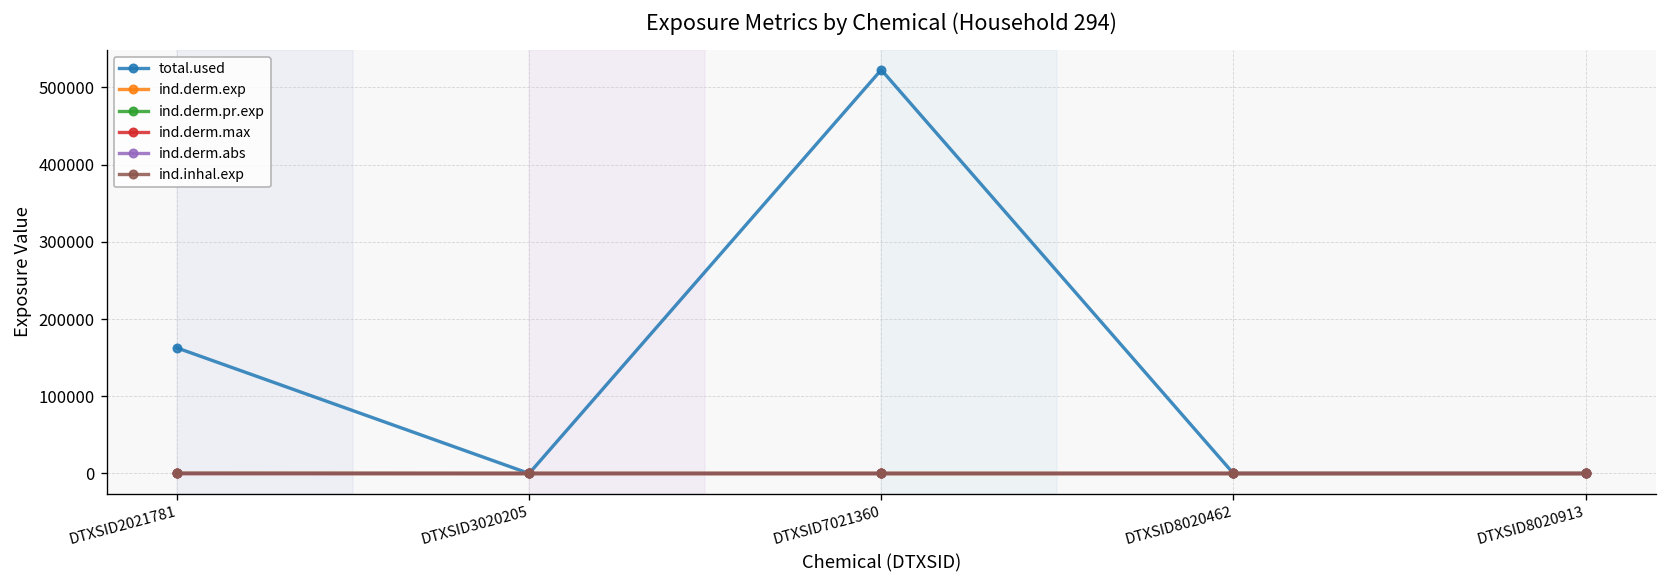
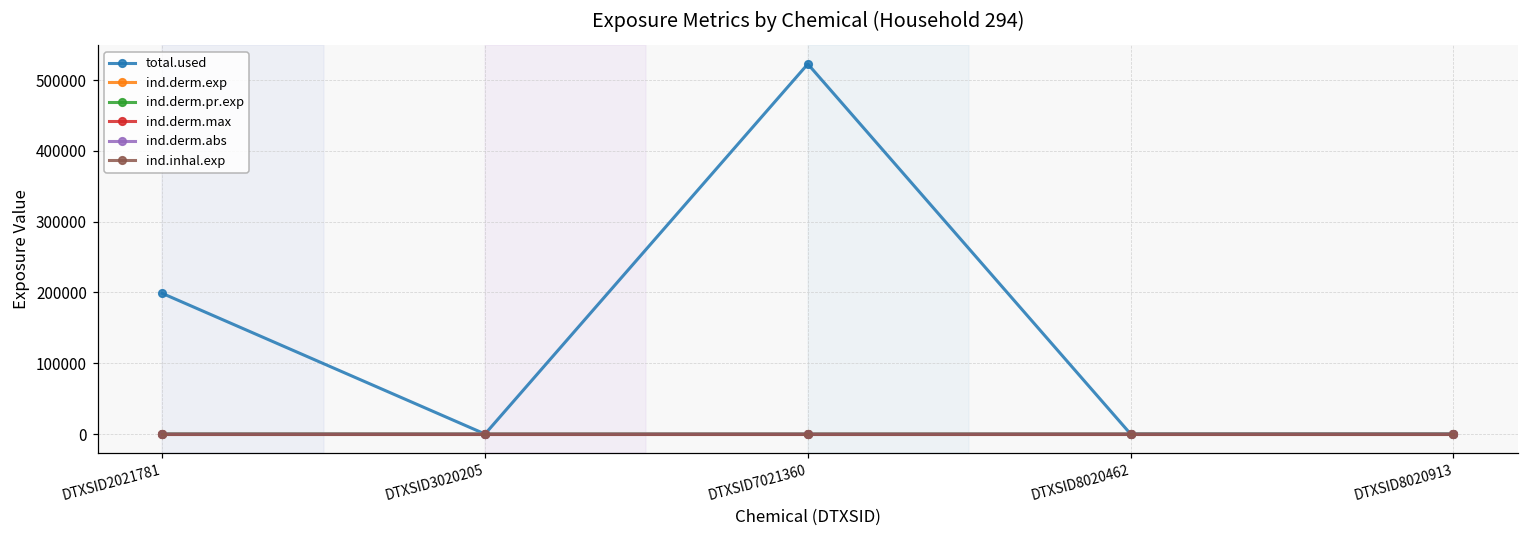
  {
    "total.used": {
-     "DTXSID2021781": 160000,
+     "DTXSID2021781": 200000,
      "DTXSID7021360": 520000
    }
  }
